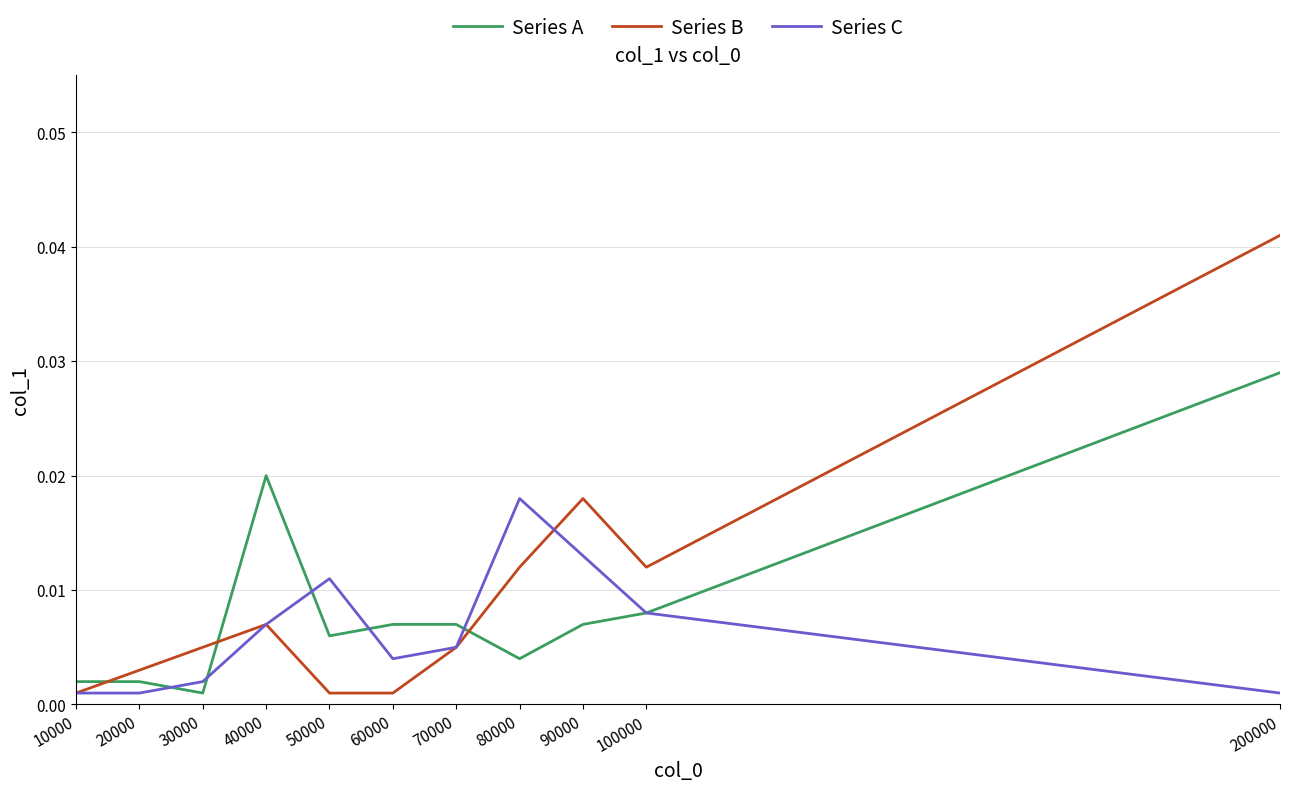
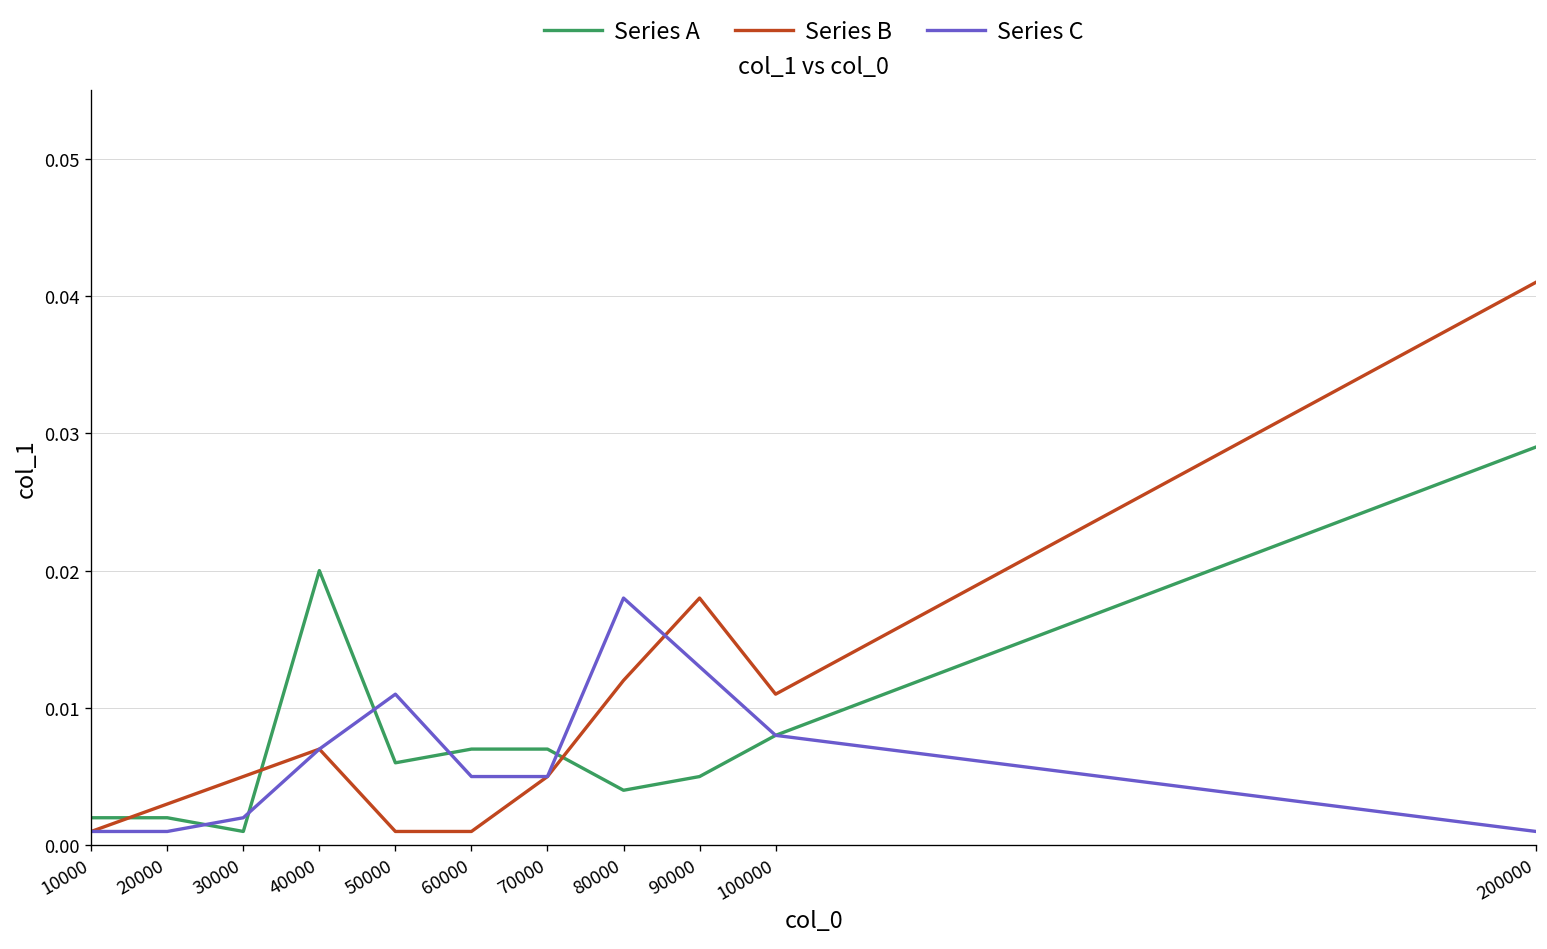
  {
    "Series A": {
      "10000": 0.002,
      "20000": 0.002,
      "30000": 0.001,
      "40000": 0.020,
      "50000": 0.006,
      "60000": 0.007,
      "70000": 0.007,
      "80000": 0.004,
-     "90000": 0.007,
+     "90000": 0.005,
      "200000": 0.029
    },
    "Series B": {
      "20000": 0.003,
      "30000": 0.005,
      "50000": 0.001,
      "60000": 0.001,
      "80000": 0.012,
      "90000": 0.018,
-     "100000": 0.012,
+     "100000": 0.011,
      "200000": 0.041
    },
    "Series C": {
      "20000": 0.001,
      "30000": 0.002,
      "50000": 0.011,
-     "60000": 0.004,
+     "60000": 0.005,
      "80000": 0.018,
      "90000": 0.013,
      "200000": 0.001
    }
  }
